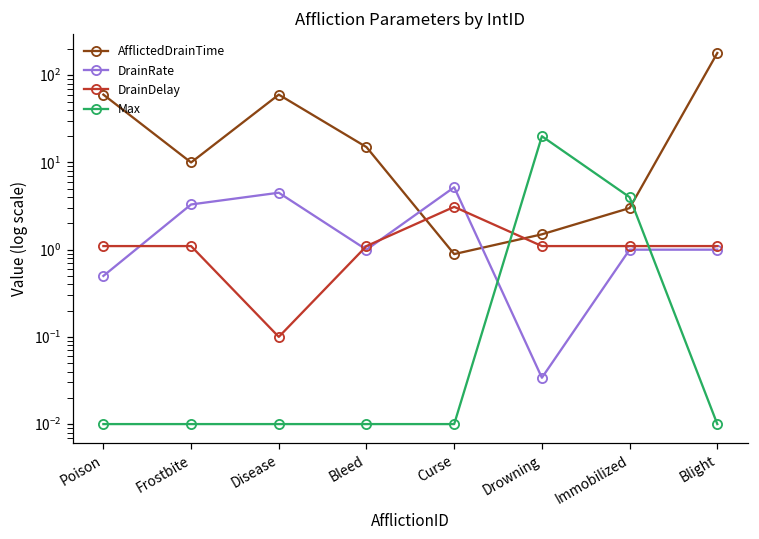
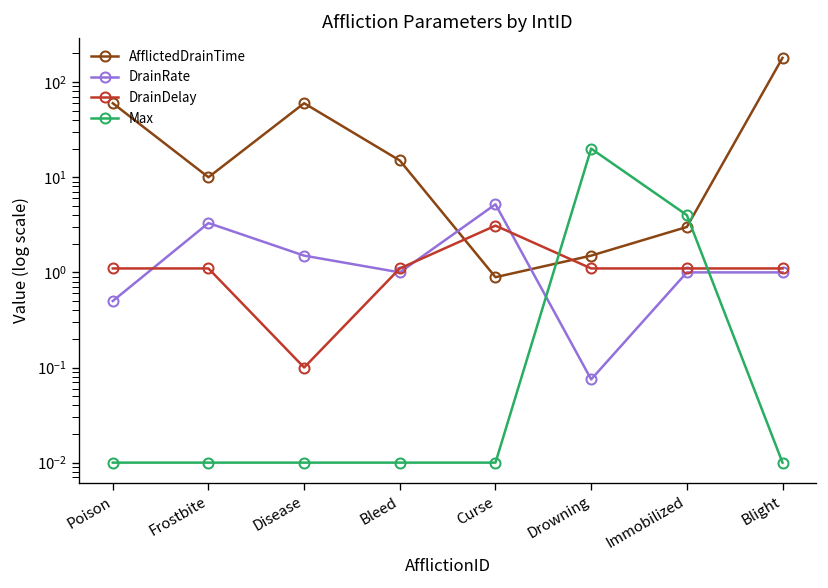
  {
    "DrainRate": {
      "Poison": 0.5,
      "Frostbite": 3.3,
-     "Disease": 5,
+     "Disease": 1.5,
      "Bleed": 1.0,
      "Curse": 5,
-     "Drowning": 0.034,
+     "Drowning": 0.08,
      "Immobilized": 1.0,
      "Blight": 1.0
    },
    "Max": {
      "Poison": 0.010,
      "Frostbite": 0.010,
      "Disease": 0.010,
      "Bleed": 0.010,
      "Curse": 0.010,
      "Drowning": 20,
      "Immobilized": 4,
      "Blight": 0.010
    }
  }
